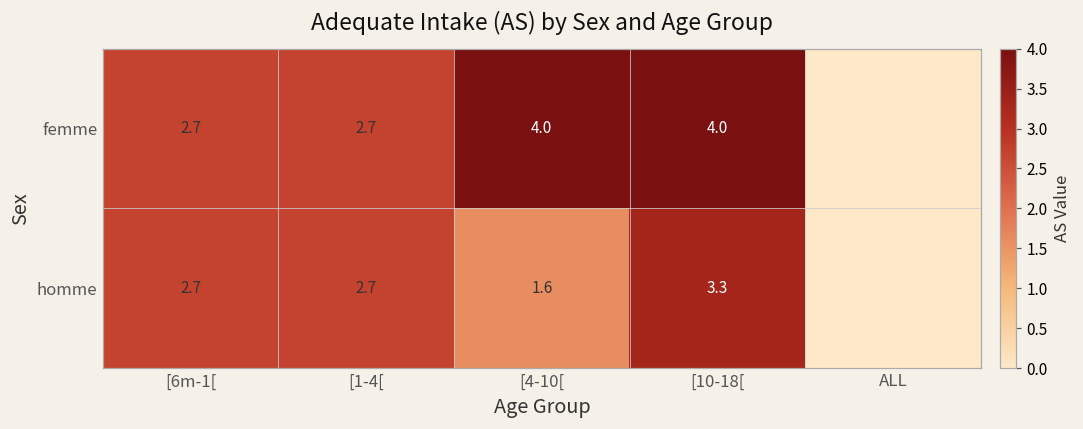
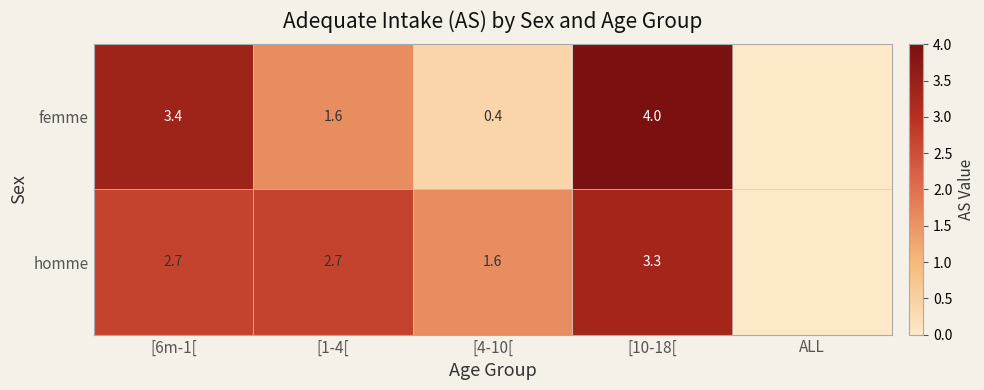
  {
    "femme": {
-     "[6m-1[": 2.7,
-     "[1-4[": 2.7,
-     "[4-10[": 4.0,
+     "[6m-1[": 3.4,
+     "[1-4[": 1.6,
+     "[4-10[": 0.4,
      "[10-18[": 4.0
    },
    "homme": {
      "[6m-1[": 2.7,
      "[1-4[": 2.7,
      "[4-10[": 1.6,
      "[10-18[": 3.3
    }
  }
